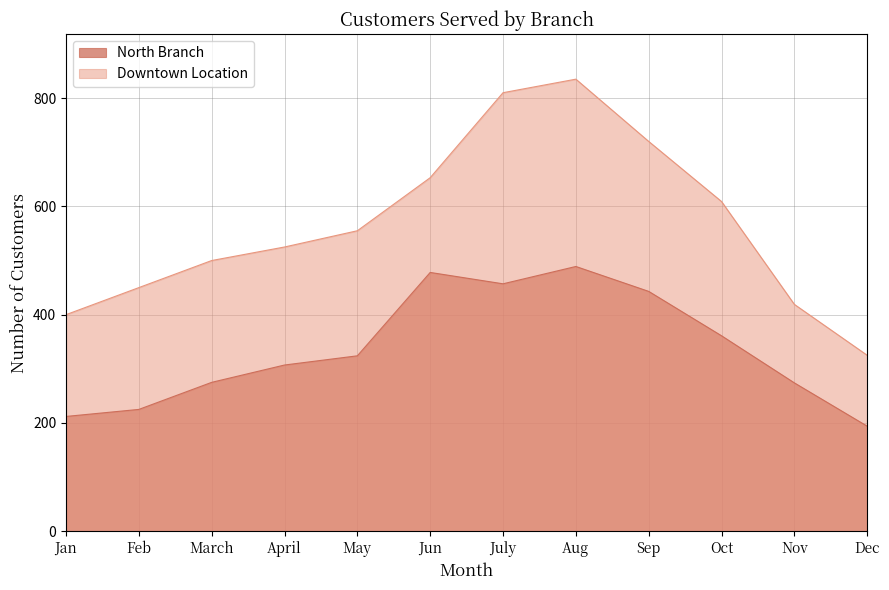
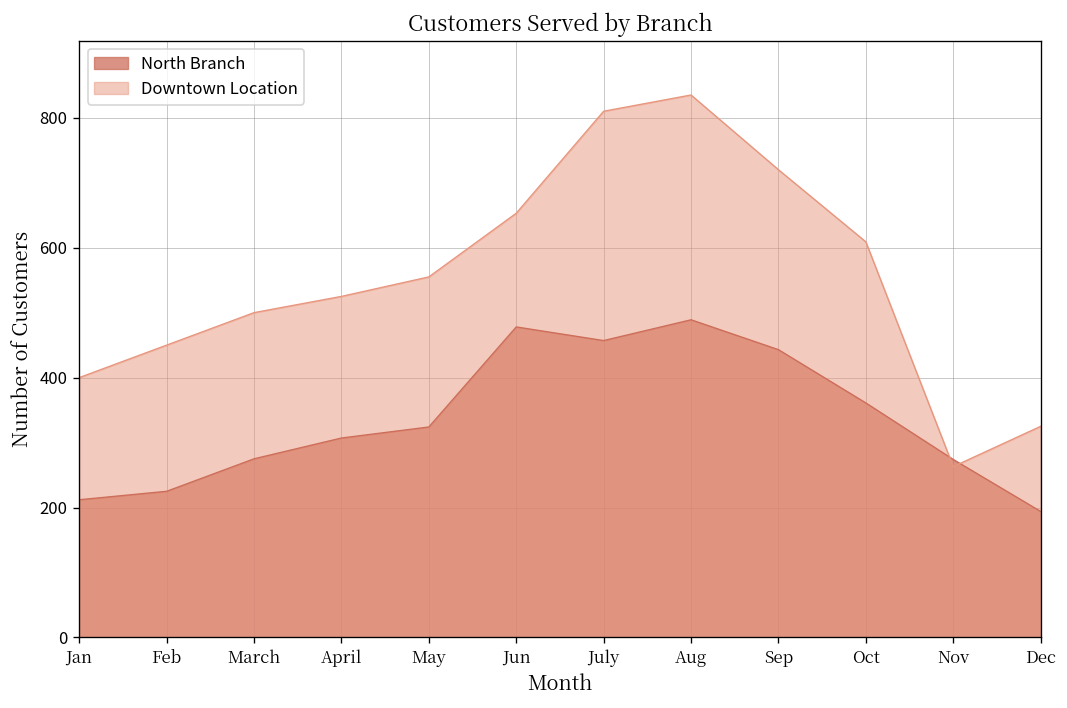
  {
    "North Branch": {
      "Jan": 210,
      "Feb": 230,
      "March": 280,
      "April": 310,
      "May": 320,
      "Jun": 480,
      "July": 460,
      "Aug": 490,
      "Sep": 440,
      "Oct": 360,
      "Nov": 270,
      "Dec": 190
    },
    "Downtown Location": {
      "Jan": 400,
      "Feb": 450,
      "March": 500,
      "April": 530,
      "May": 560,
      "Jun": 650,
      "July": 810,
      "Aug": 840,
      "Sep": 720,
      "Oct": 610,
-     "Nov": 420,
+     "Nov": 260,
      "Dec": 330
    }
  }
